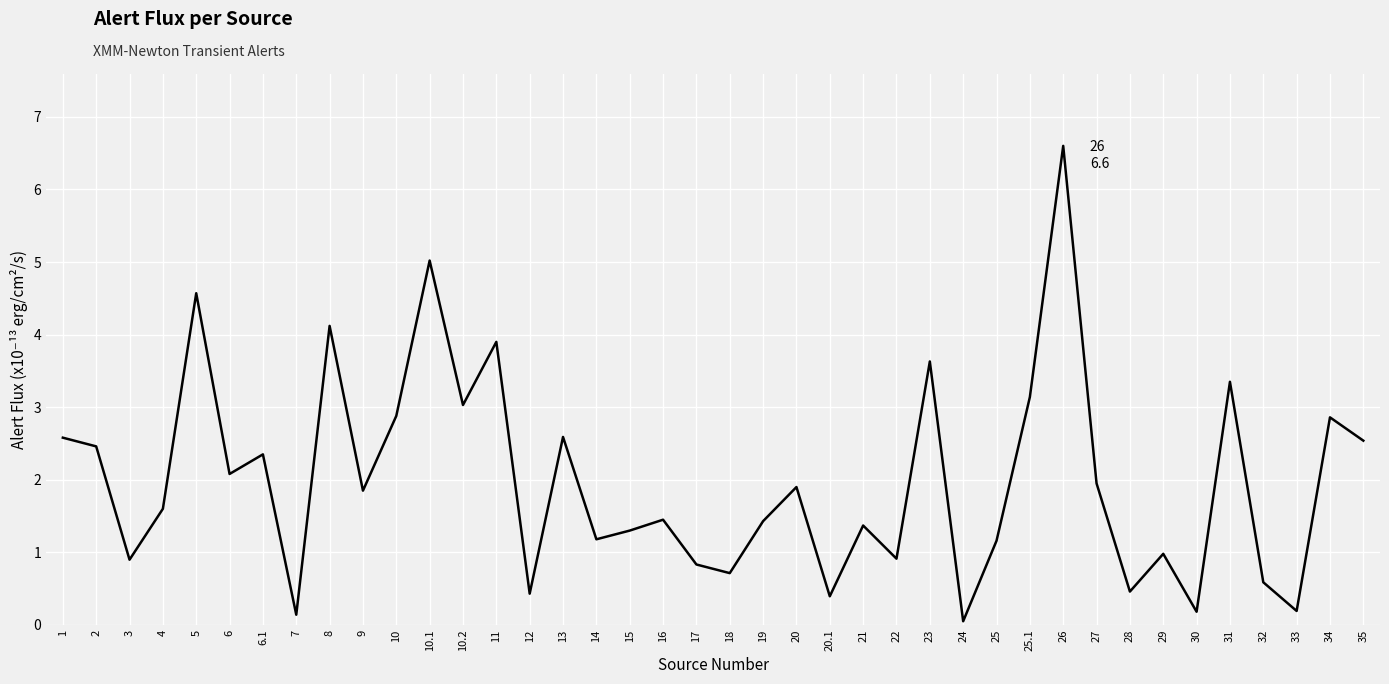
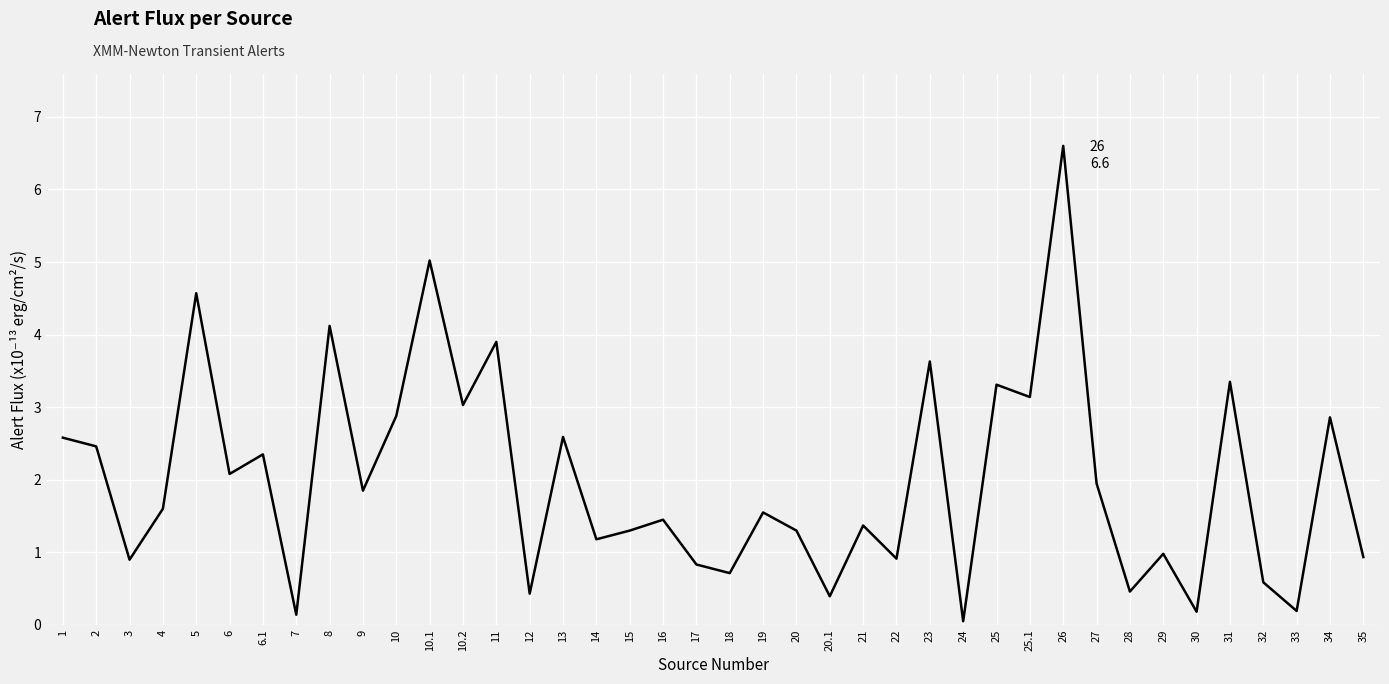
  {
    "1": 2.6,
    "2": 2.5,
    "3": 0.9,
    "4": 1.6,
    "5": 4.6,
    "6": 2.1,
    "6.1": 2.4,
    "7": 0.1,
    "8": 4.1,
    "9": 1.9,
    "10": 2.9,
    "10.1": 5.0,
    "10.2": 3.0,
    "11": 3.9,
    "12": 0.4,
    "13": 2.6,
    "14": 1.2,
    "15": 1.3,
    "16": 1.5,
    "17": 0.8,
    "18": 0.7,
-   "19": 1.4,
-   "20": 1.9,
+   "19": 1.6,
+   "20": 1.3,
    "20.1": 0.4,
    "21": 1.4,
    "22": 0.9,
    "23": 3.6,
    "24": 0.1,
-   "25": 1.2,
+   "25": 3.3,
    "25.1": 3.1,
    "27": 2.0,
    "28": 0.5,
    "29": 1.0,
    "30": 0.2,
    "31": 3.4,
    "32": 0.6,
    "33": 0.2,
    "34": 2.9,
-   "35": 2.5
+   "35": 0.9
  }
